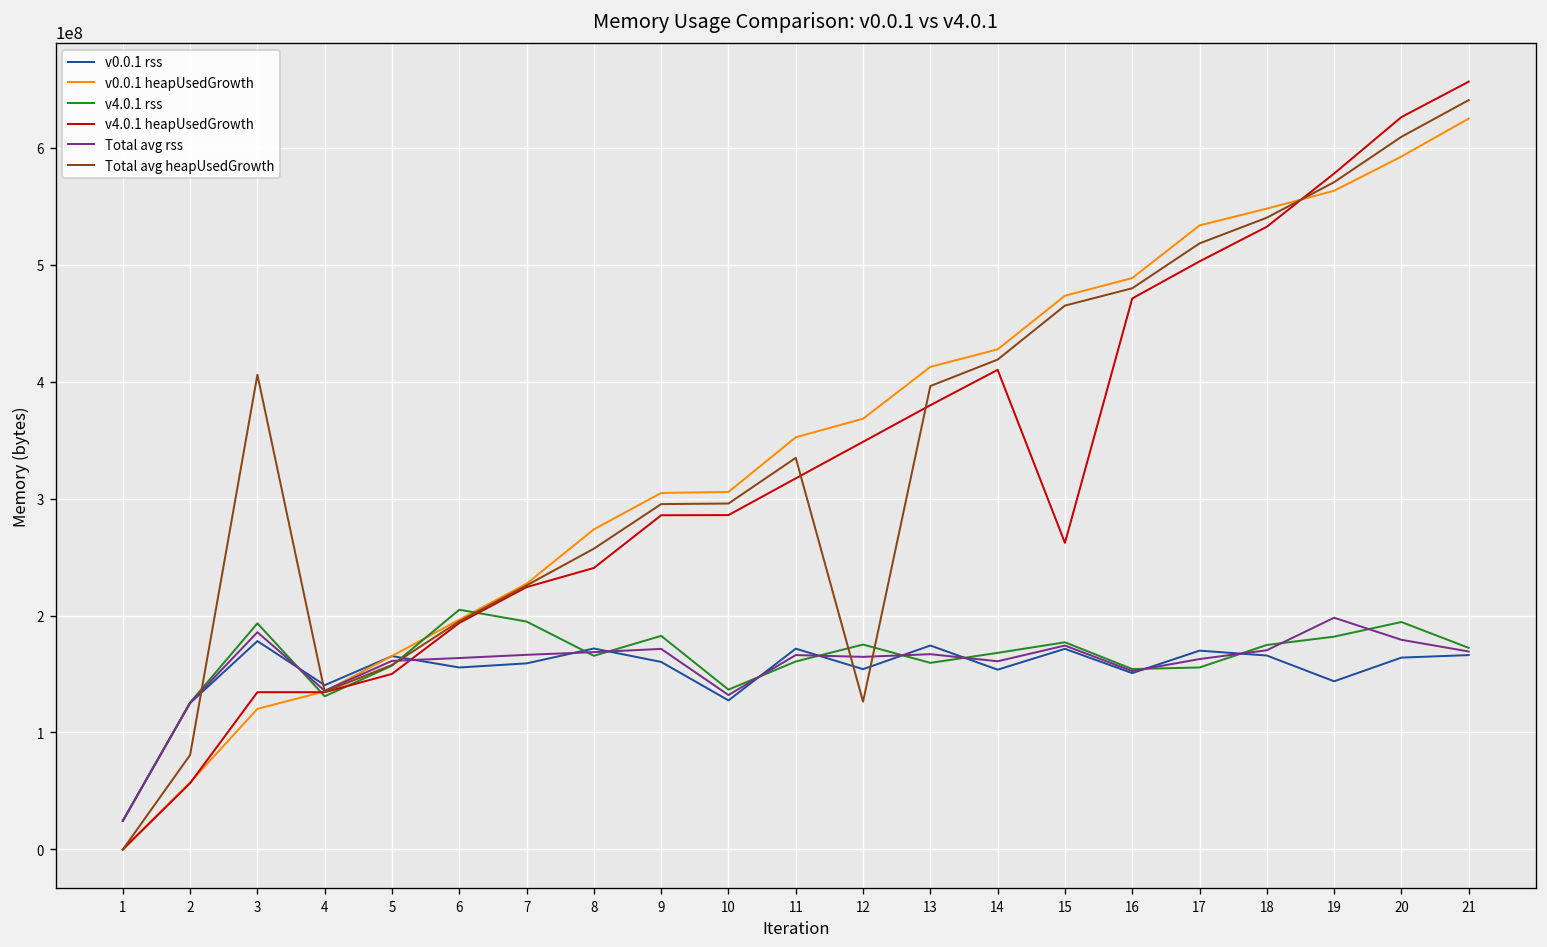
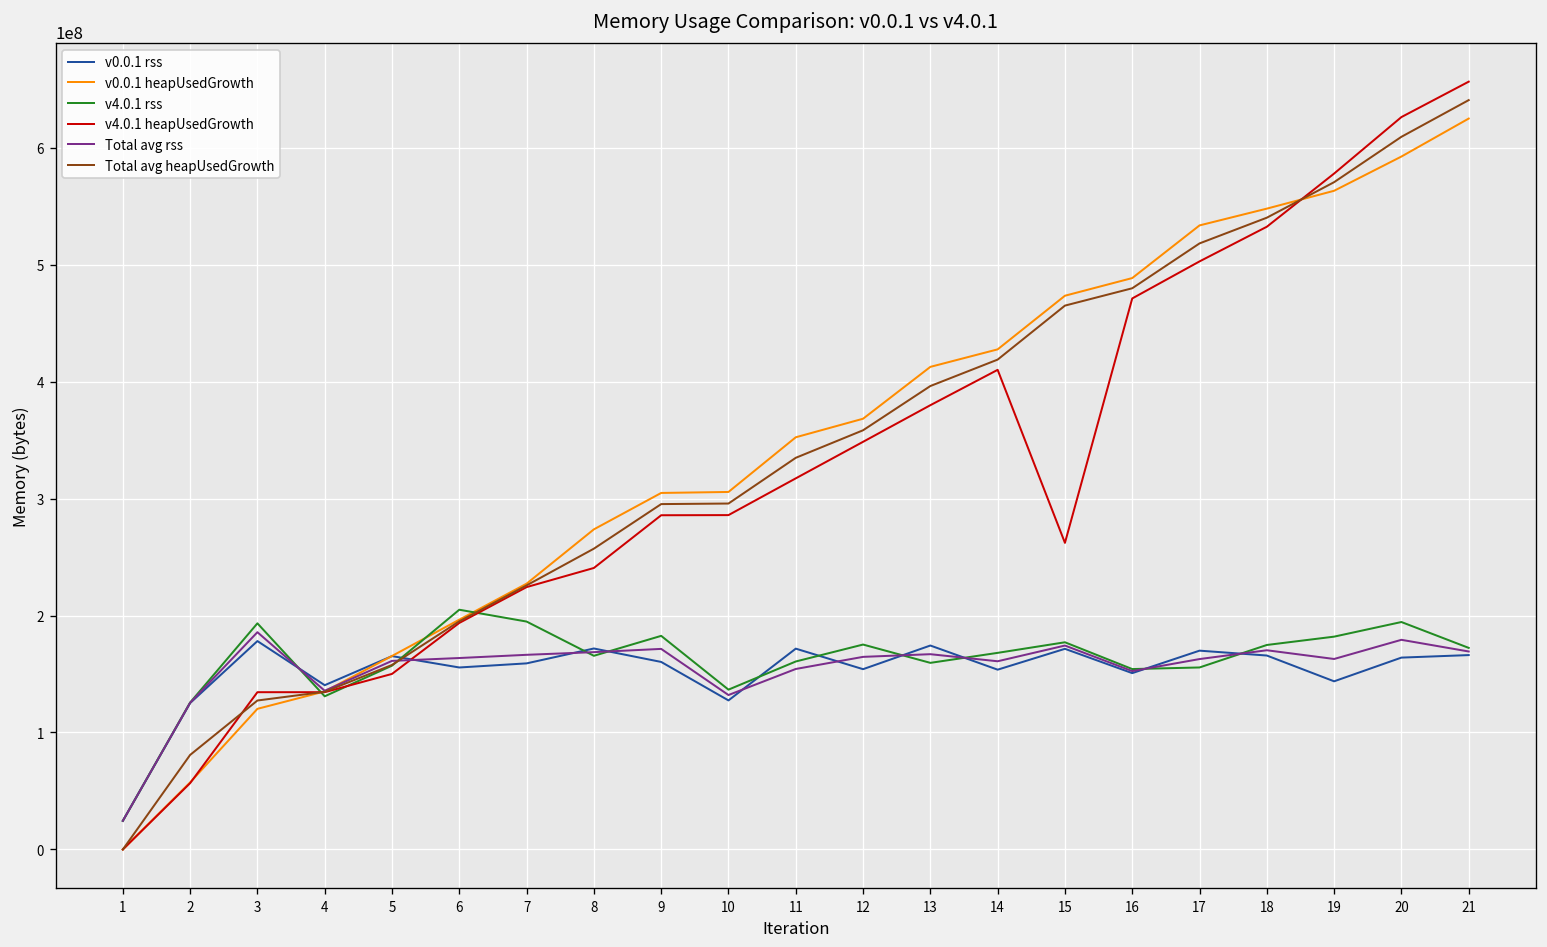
  {
    "v0.0.1 rss": {
      "3": 180000000,
      "4": 140000000,
      "6": 160000000,
      "7": 160000000,
      "8": 170000000,
      "9": 160000000,
      "10": 130000000,
      "11": 170000000,
      "12": 150000000,
      "13": 170000000,
      "14": 150000000,
      "15": 170000000,
      "17": 170000000,
      "18": 170000000,
      "19": 140000000,
      "20": 160000000,
      "21": 170000000
    },
    "v0.0.1 heapUsedGrowth": {
      "3": 120000000,
      "8": 270000000,
      "9": 300000000,
      "10": 310000000,
      "11": 350000000,
      "12": 370000000,
      "13": 410000000,
      "14": 430000000,
      "15": 470000000,
      "16": 490000000,
      "17": 530000000,
      "18": 550000000,
      "19": 560000000,
      "20": 590000000,
      "21": 620000000
    },
    "v4.0.1 rss": {
      "3": 190000000,
      "4": 130000000,
      "6": 200000000,
      "7": 190000000,
      "8": 170000000,
      "9": 180000000,
      "10": 140000000,
      "11": 160000000,
      "12": 180000000,
      "13": 160000000,
      "14": 170000000,
      "15": 180000000,
      "17": 160000000,
      "18": 170000000,
      "19": 180000000,
      "20": 190000000,
      "21": 170000000
    },
    "v4.0.1 heapUsedGrowth": {
      "3": 130000000,
      "5": 150000000,
      "8": 240000000,
      "9": 290000000,
      "10": 290000000,
      "11": 320000000,
      "12": 350000000,
      "13": 380000000,
      "14": 410000000,
      "15": 260000000,
      "16": 470000000,
      "17": 500000000,
      "18": 530000000,
      "19": 580000000,
      "20": 630000000,
      "21": 660000000
    },
    "Total avg rss": {
      "3": 190000000,
      "5": 160000000,
      "6": 160000000,
      "7": 170000000,
      "8": 170000000,
      "9": 170000000,
      "10": 130000000,
-     "11": 170000000,
+     "11": 150000000,
      "12": 160000000,
      "13": 170000000,
      "14": 160000000,
      "15": 170000000,
      "17": 160000000,
      "18": 170000000,
-     "19": 200000000,
+     "19": 160000000,
      "20": 180000000,
      "21": 170000000
    },
    "Total avg heapUsedGrowth": {
      "2": 80000000,
-     "3": 410000000,
+     "3": 130000000,
      "8": 260000000,
      "9": 300000000,
      "10": 300000000,
      "11": 330000000,
-     "12": 130000000,
+     "12": 360000000,
      "13": 400000000,
      "14": 420000000,
      "15": 460000000,
      "16": 480000000,
      "17": 520000000,
      "18": 540000000,
      "19": 570000000,
      "20": 610000000,
      "21": 640000000
    }
  }
